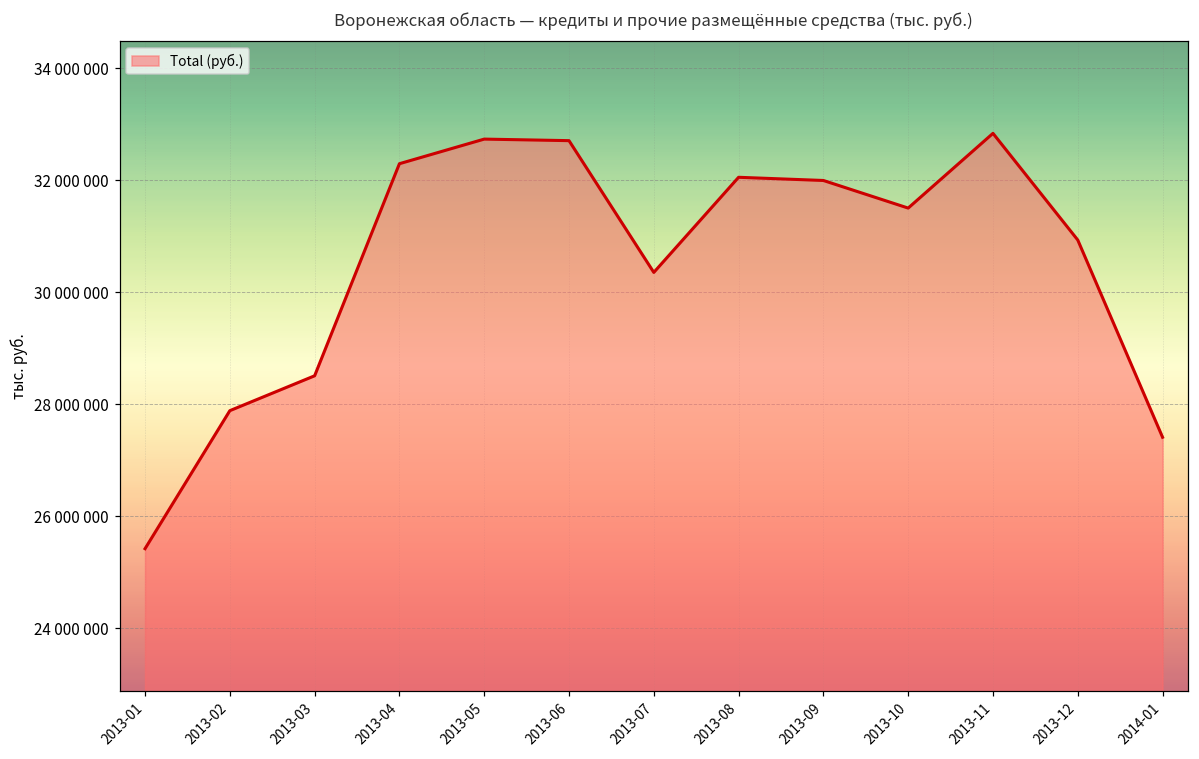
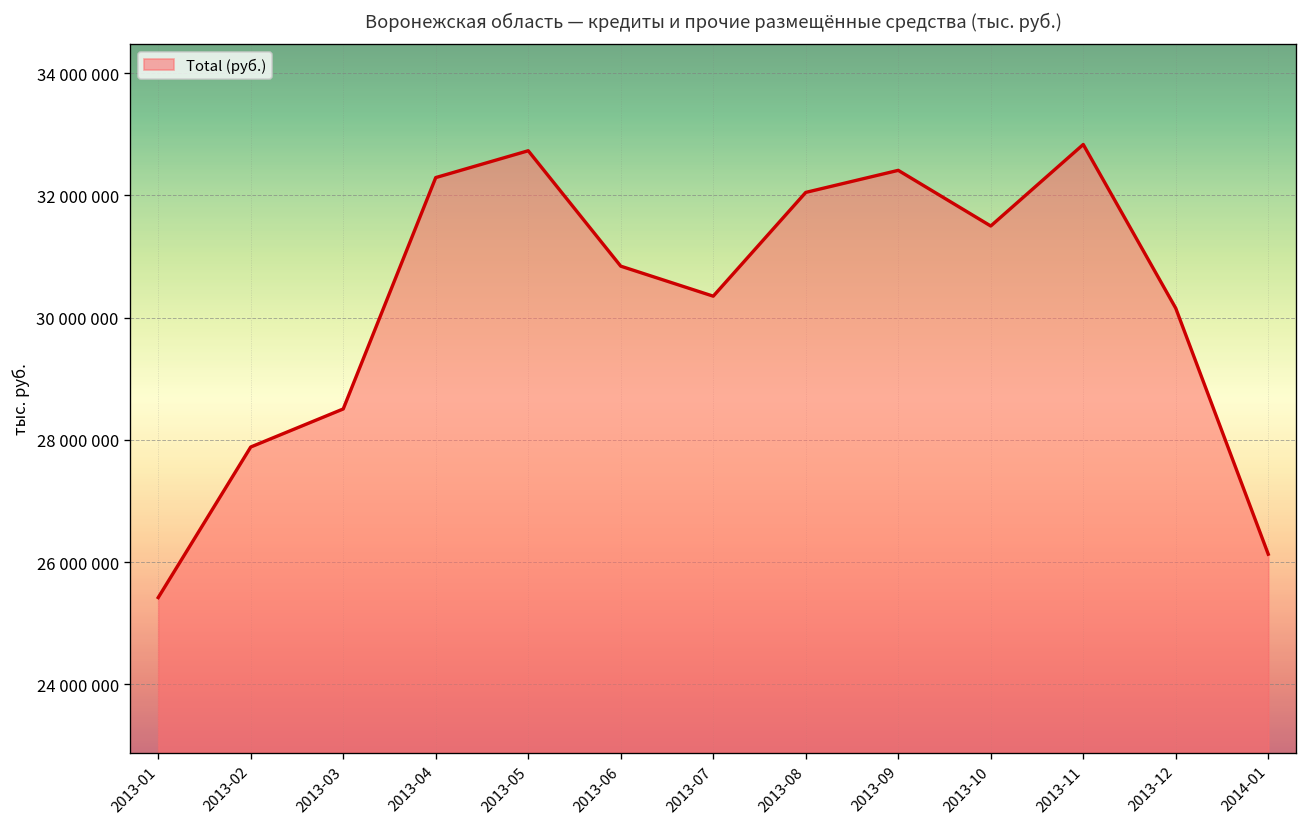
  {
    "2013-01": 25400000,
    "2013-02": 27900000,
    "2013-03": 28500000,
    "2013-04": 32300000,
    "2013-05": 32700000,
-   "2013-06": 32700000,
+   "2013-06": 30800000,
    "2013-07": 30400000,
    "2013-08": 32100000,
-   "2013-09": 32000000,
+   "2013-09": 32400000,
    "2013-10": 31500000,
    "2013-11": 32800000,
-   "2013-12": 30900000,
-   "2014-01": 27400000
+   "2013-12": 30200000,
+   "2014-01": 26100000
  }
